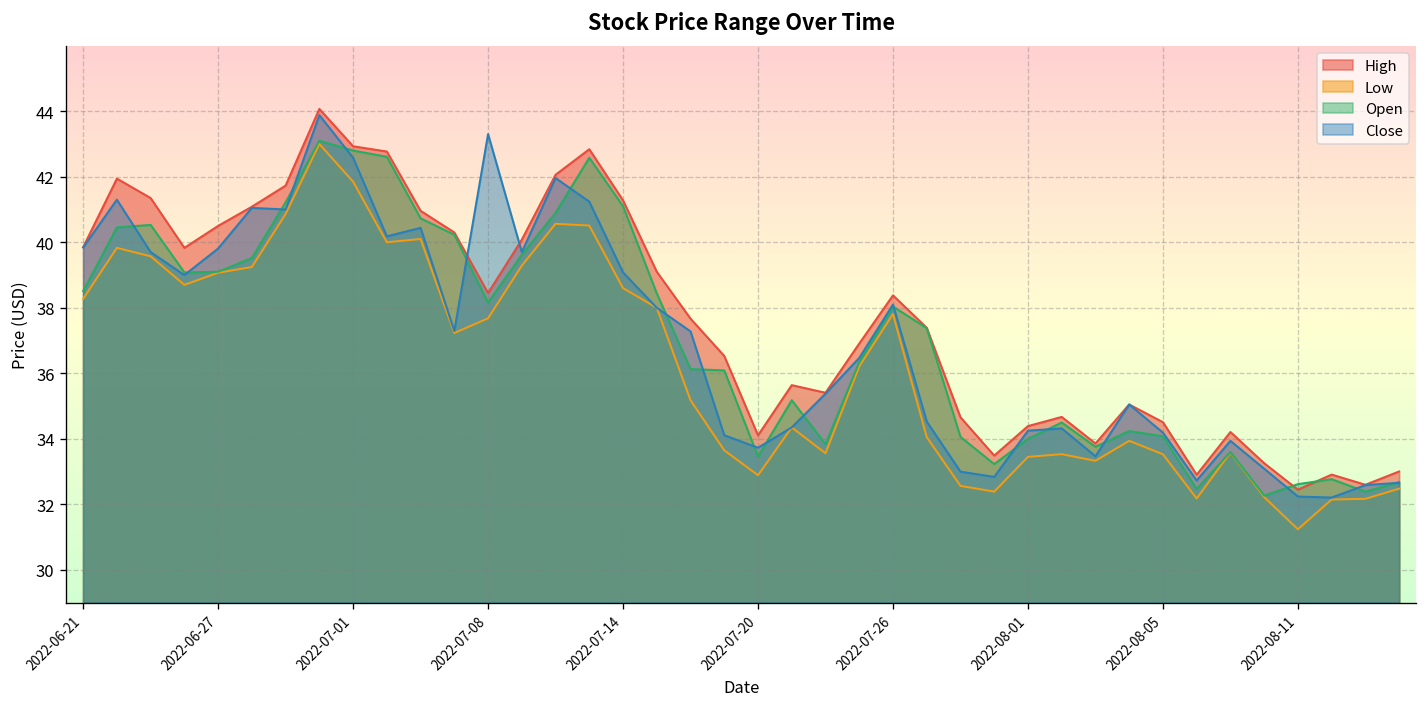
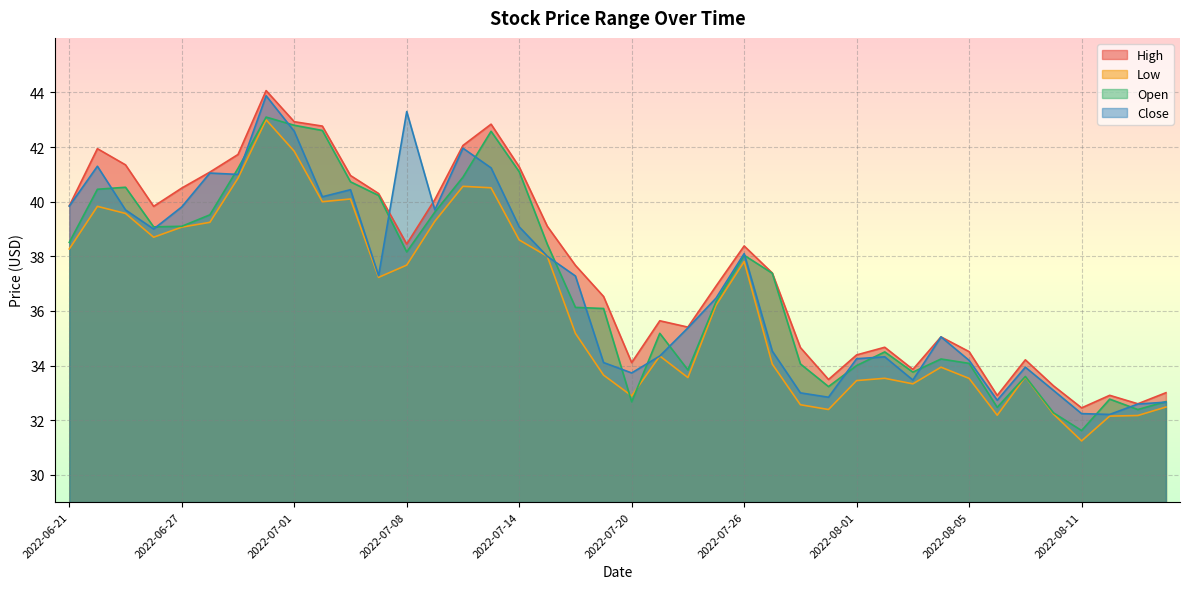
  {
    "High": {
      "2022-06-27": 40.5,
      "2022-07-01": 42.9,
      "2022-07-08": 38.5,
      "2022-07-14": 41.3,
      "2022-07-20": 34.1,
      "2022-07-26": 38.4,
      "2022-08-01": 34.4,
      "2022-08-05": 34.5,
      "2022-08-11": 32.5
    },
    "Low": {
      "2022-06-21": 38.3,
      "2022-07-01": 41.8,
      "2022-07-08": 37.7,
      "2022-07-14": 38.6,
      "2022-07-20": 32.9,
      "2022-07-26": 37.8,
      "2022-08-01": 33.5,
      "2022-08-05": 33.5,
      "2022-08-11": 31.2
    },
    "Open": {
      "2022-06-21": 38.5,
      "2022-07-01": 42.8,
      "2022-07-08": 38.2,
      "2022-07-14": 41.1,
-     "2022-07-20": 33.5,
+     "2022-07-20": 32.7,
      "2022-08-01": 34.0,
      "2022-08-05": 34.1,
-     "2022-08-11": 32.6
+     "2022-08-11": 31.6
    },
    "Close": {
      "2022-06-27": 39.8,
      "2022-07-01": 42.6,
      "2022-07-08": 43.3,
      "2022-07-14": 39.1,
      "2022-07-20": 33.7,
      "2022-08-01": 34.3,
      "2022-08-05": 34.2,
      "2022-08-11": 32.2
    }
  }
